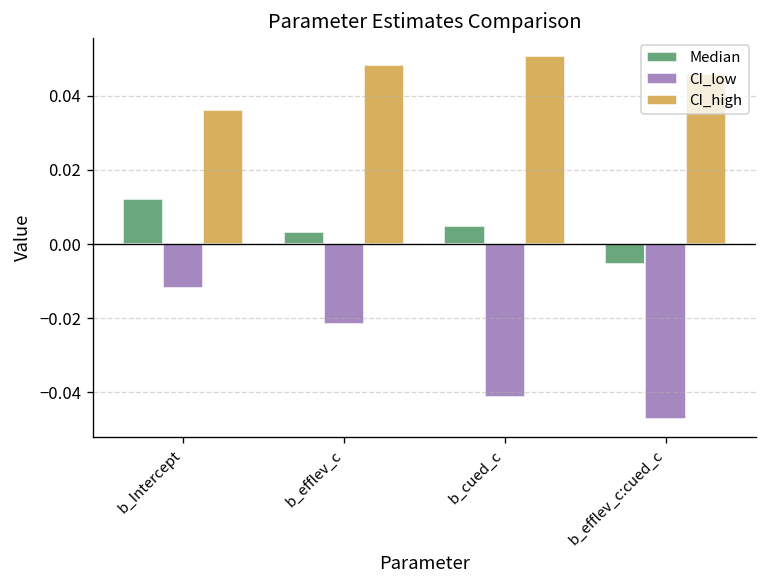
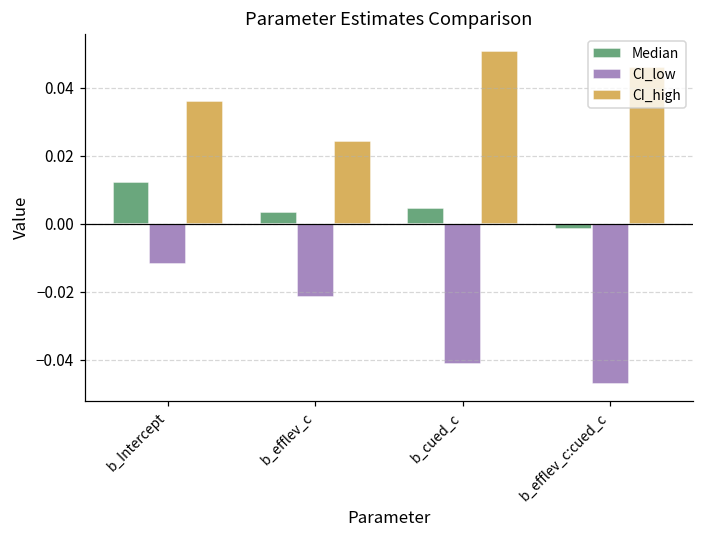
  {
    "Median": {
      "b_Intercept": 0.012,
      "b_efflev_c": 0.003,
      "b_cued_c": 0.005,
-     "b_efflev_c:cued_c": -0.005
+     "b_efflev_c:cued_c": -0.002
    },
    "CI_low": {
      "b_Intercept": -0.012,
      "b_efflev_c": -0.022,
      "b_cued_c": -0.041,
      "b_efflev_c:cued_c": -0.047
    },
    "CI_high": {
      "b_Intercept": 0.036,
-     "b_efflev_c": 0.048,
+     "b_efflev_c": 0.024,
      "b_cued_c": 0.051
    }
  }
